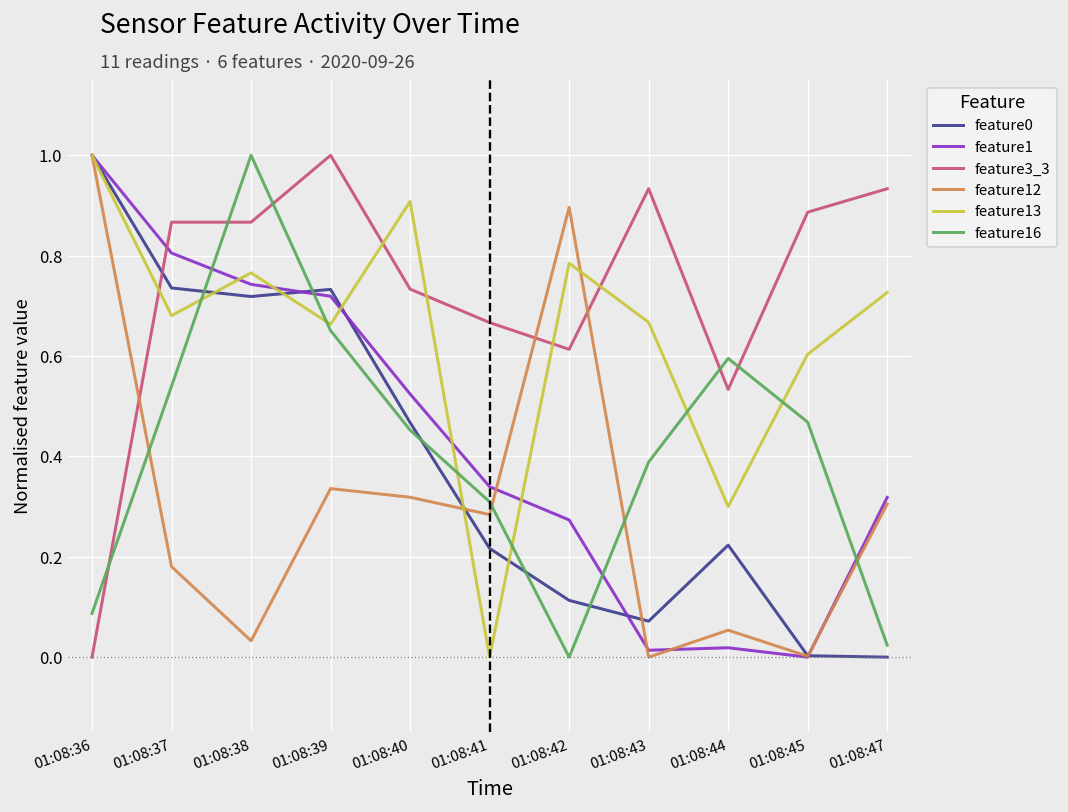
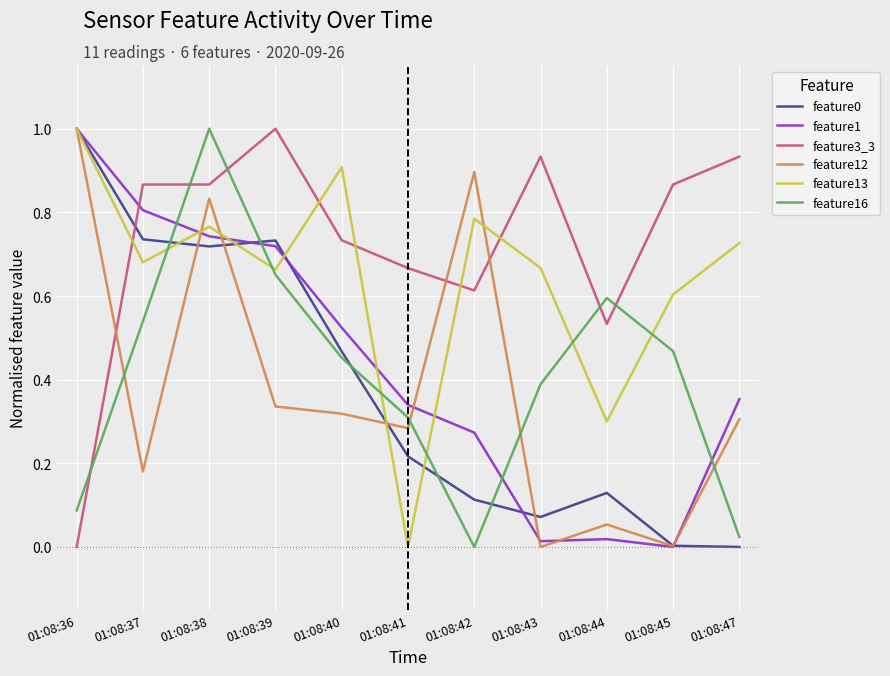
  {
    "feature0": {
      "01:08:37": 0.74,
      "01:08:38": 0.72,
      "01:08:39": 0.73,
      "01:08:40": 0.47,
      "01:08:41": 0.22,
      "01:08:42": 0.11,
      "01:08:43": 0.07,
-     "01:08:44": 0.22,
+     "01:08:44": 0.13,
      "01:08:47": 0.00
    },
    "feature1": {
      "01:08:37": 0.81,
      "01:08:38": 0.74,
      "01:08:39": 0.72,
      "01:08:40": 0.52,
      "01:08:41": 0.34,
      "01:08:42": 0.27,
      "01:08:43": 0.01,
      "01:08:44": 0.02,
-     "01:08:47": 0.32
+     "01:08:47": 0.35
    },
    "feature3_3": {
      "01:08:36": 0.00,
      "01:08:37": 0.87,
      "01:08:38": 0.87,
      "01:08:39": 1.00,
      "01:08:40": 0.73,
      "01:08:41": 0.67,
      "01:08:42": 0.61,
      "01:08:43": 0.93,
      "01:08:44": 0.53,
-     "01:08:45": 0.89,
+     "01:08:45": 0.87,
      "01:08:47": 0.93
    },
    "feature12": {
      "01:08:37": 0.18,
-     "01:08:38": 0.03,
+     "01:08:38": 0.83,
      "01:08:39": 0.34,
      "01:08:40": 0.32,
      "01:08:41": 0.28,
      "01:08:42": 0.90,
      "01:08:43": 0.00,
      "01:08:44": 0.05,
      "01:08:47": 0.31
    },
    "feature13": {
      "01:08:37": 0.68,
      "01:08:38": 0.77,
      "01:08:39": 0.66,
      "01:08:40": 0.91,
      "01:08:41": 0.00,
      "01:08:42": 0.78,
      "01:08:43": 0.67,
      "01:08:44": 0.30,
      "01:08:45": 0.60,
      "01:08:47": 0.73
    },
    "feature16": {
      "01:08:36": 0.09,
      "01:08:37": 0.54,
      "01:08:38": 1.00,
      "01:08:39": 0.65,
      "01:08:40": 0.45,
      "01:08:41": 0.31,
      "01:08:42": 0.00,
      "01:08:43": 0.39,
      "01:08:44": 0.60,
      "01:08:45": 0.47,
      "01:08:47": 0.02
    }
  }
